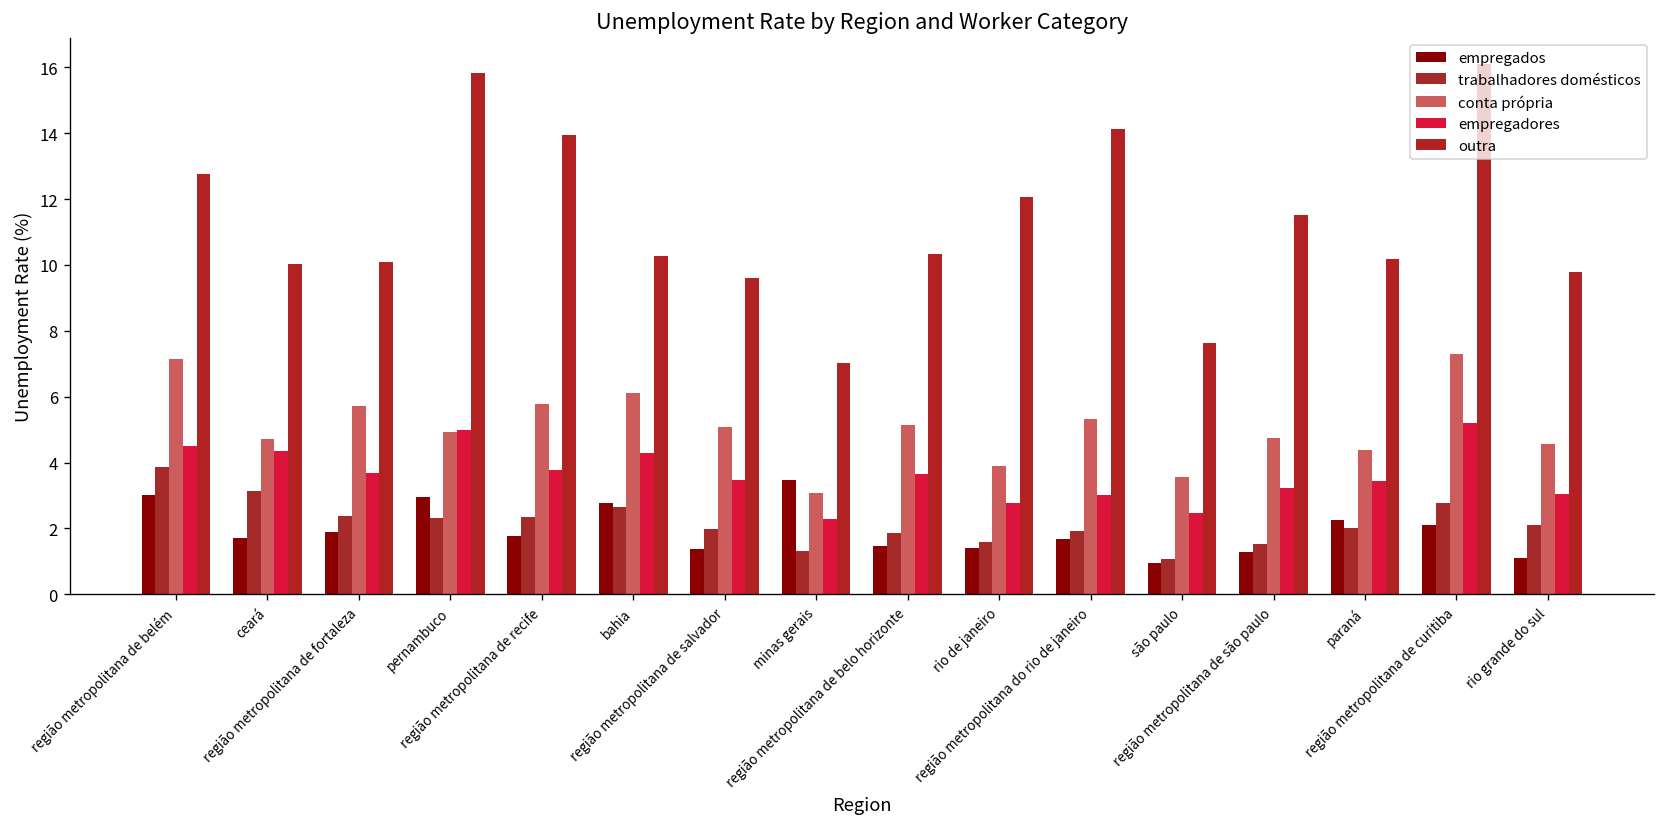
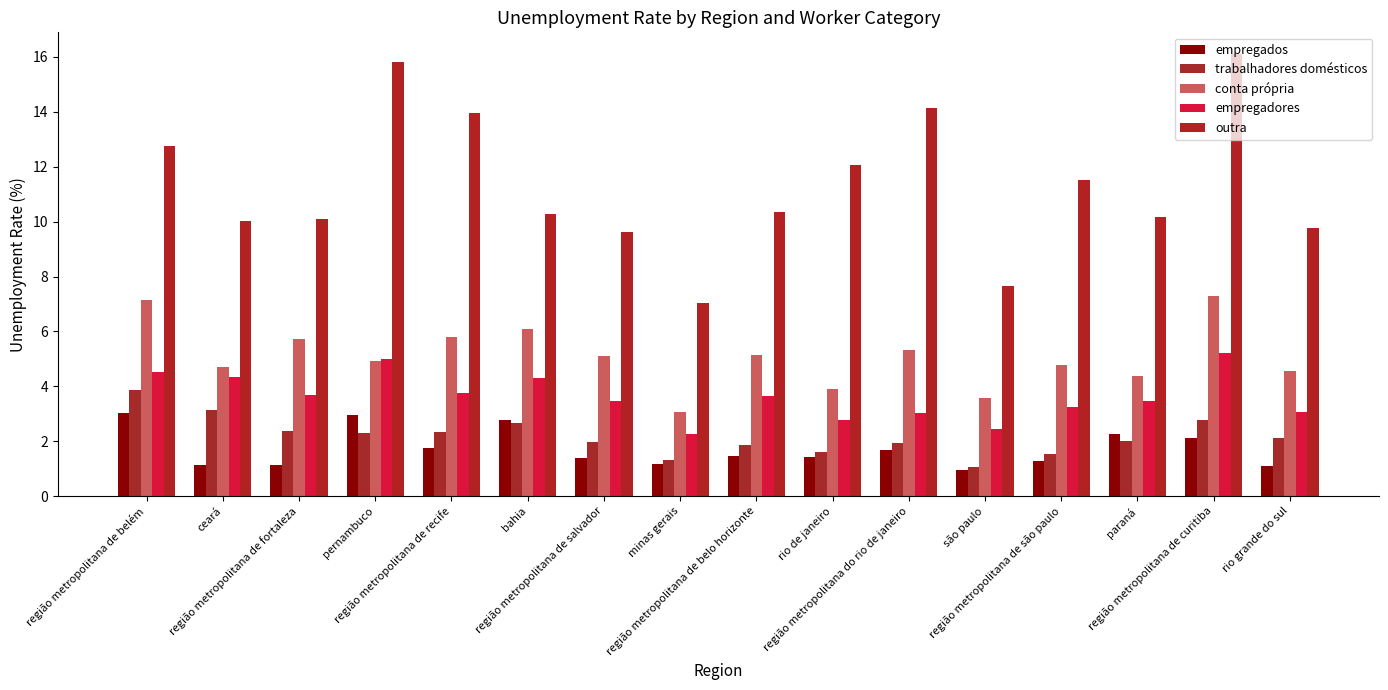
  {
    "empregados": {
      "região metropolitana de belém": 3.0,
-     "ceará": 1.7,
-     "região metropolitana de fortaleza": 1.9,
+     "ceará": 1.1,
+     "região metropolitana de fortaleza": 1.1,
      "pernambuco": 3.0,
      "região metropolitana de recife": 1.8,
      "bahia": 2.8,
      "região metropolitana de salvador": 1.4,
-     "minas gerais": 3.5,
+     "minas gerais": 1.2,
      "região metropolitana de belo horizonte": 1.5,
      "rio de janeiro": 1.4,
      "região metropolitana do rio de janeiro": 1.7,
      "são paulo": 1.0,
      "região metropolitana de são paulo": 1.3,
      "paraná": 2.3,
      "região metropolitana de curitiba": 2.1,
      "rio grande do sul": 1.1
    },
    "conta própria": {
      "região metropolitana de belém": 7.1,
      "ceará": 4.7,
      "região metropolitana de fortaleza": 5.7,
      "pernambuco": 4.9,
      "região metropolitana de recife": 5.8,
      "bahia": 6.1,
      "região metropolitana de salvador": 5.1,
      "minas gerais": 3.1,
      "região metropolitana de belo horizonte": 5.1,
      "rio de janeiro": 3.9,
      "região metropolitana do rio de janeiro": 5.3,
      "são paulo": 3.6,
      "região metropolitana de são paulo": 4.8,
      "paraná": 4.4,
      "região metropolitana de curitiba": 7.3,
      "rio grande do sul": 4.6
    }
  }
